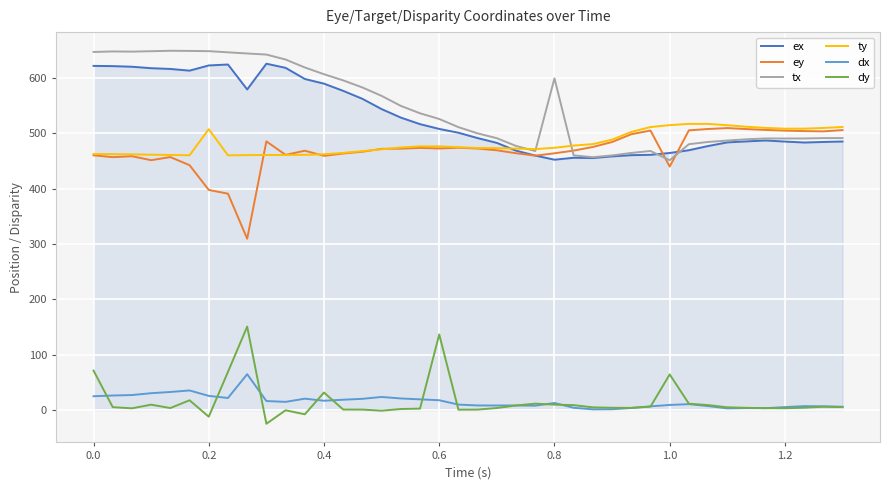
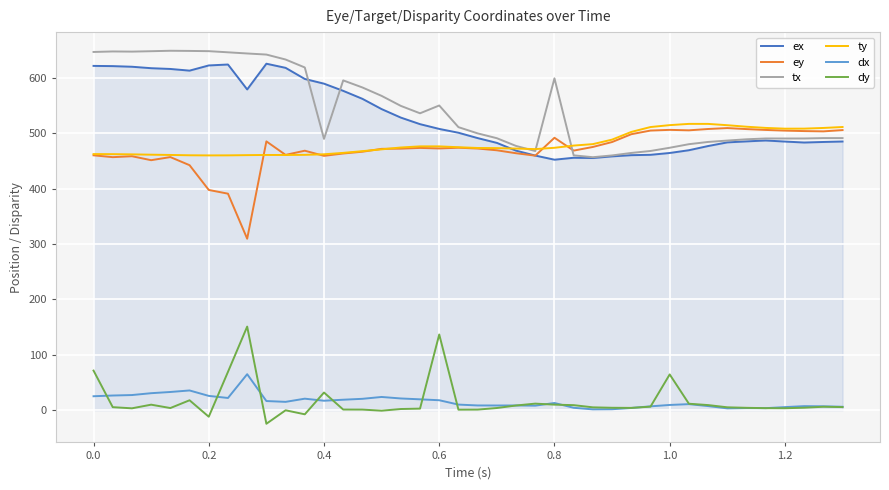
  {
    "ey": {
      "0.2": 400,
-     "0.8": 460,
-     "1.0": 440
+     "0.8": 490,
+     "1.0": 510
    },
    "tx": {
      "0.0": 650,
      "0.2": 650,
-     "0.4": 610,
-     "0.6": 530,
+     "0.4": 490,
+     "0.6": 550,
      "0.8": 600,
-     "1.0": 450,
+     "1.0": 470,
      "1.2": 490
    },
    "ty": {
-     "0.2": 510,
+     "0.2": 460,
      "0.8": 470,
      "1.0": 510
    },
    "dy": {
      "0.0": 70,
      "0.2": -10,
      "0.4": 30,
      "0.6": 140,
      "1.0": 60
    }
  }
